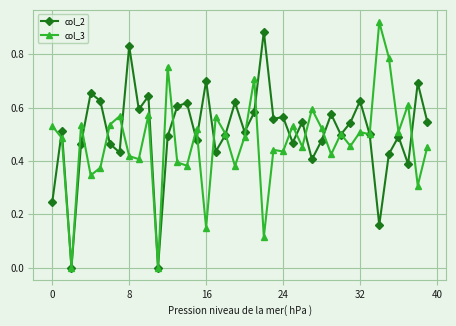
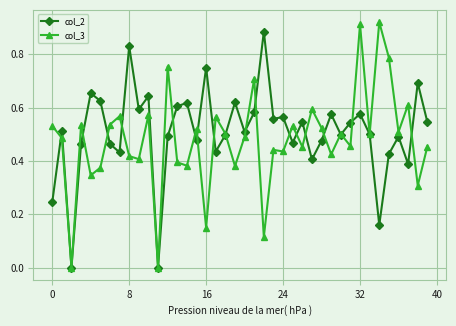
  {
    "col_2": {
      "0": 0.24,
      "8": 0.83,
-     "16": 0.70,
+     "16": 0.75,
      "24": 0.56,
-     "32": 0.62
+     "32": 0.58
    },
    "col_3": {
      "0": 0.53,
      "8": 0.42,
      "16": 0.15,
      "24": 0.44,
-     "32": 0.51
+     "32": 0.91
    }
  }
